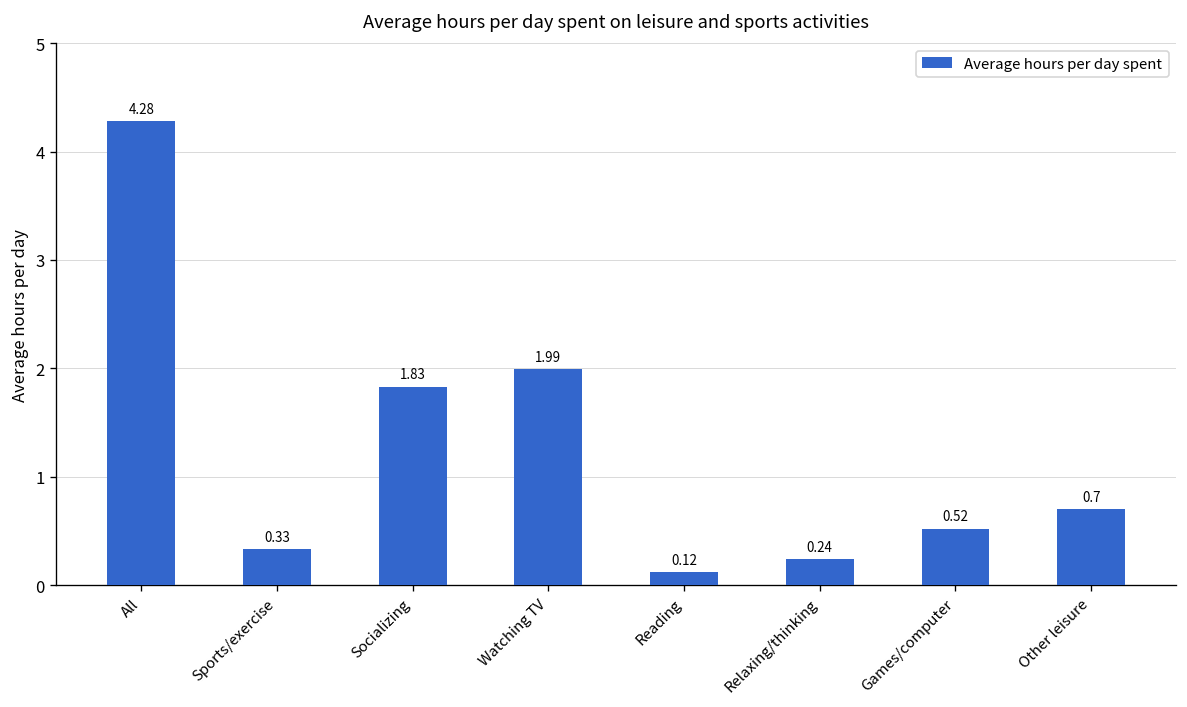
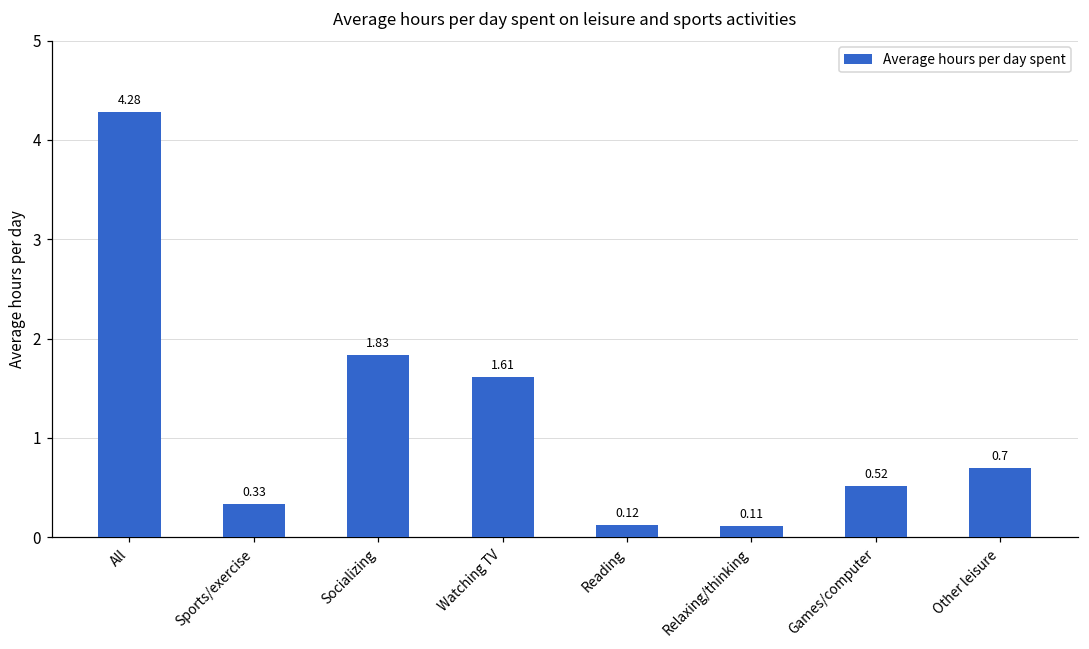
  {
    "All": 4.28,
    "Sports/exercise": 0.33,
    "Socializing": 1.83,
-   "Watching TV": 1.99,
+   "Watching TV": 1.61,
    "Reading": 0.12,
-   "Relaxing/thinking": 0.24,
+   "Relaxing/thinking": 0.11,
    "Games/computer": 0.52,
    "Other leisure": 0.7
  }
